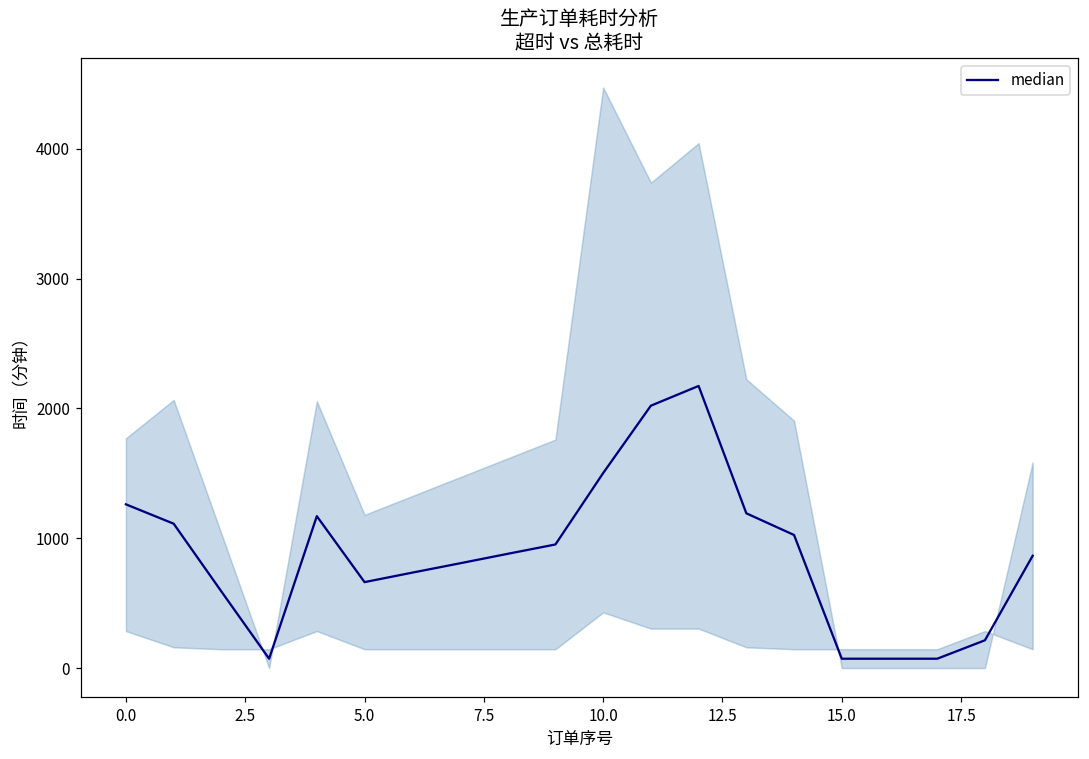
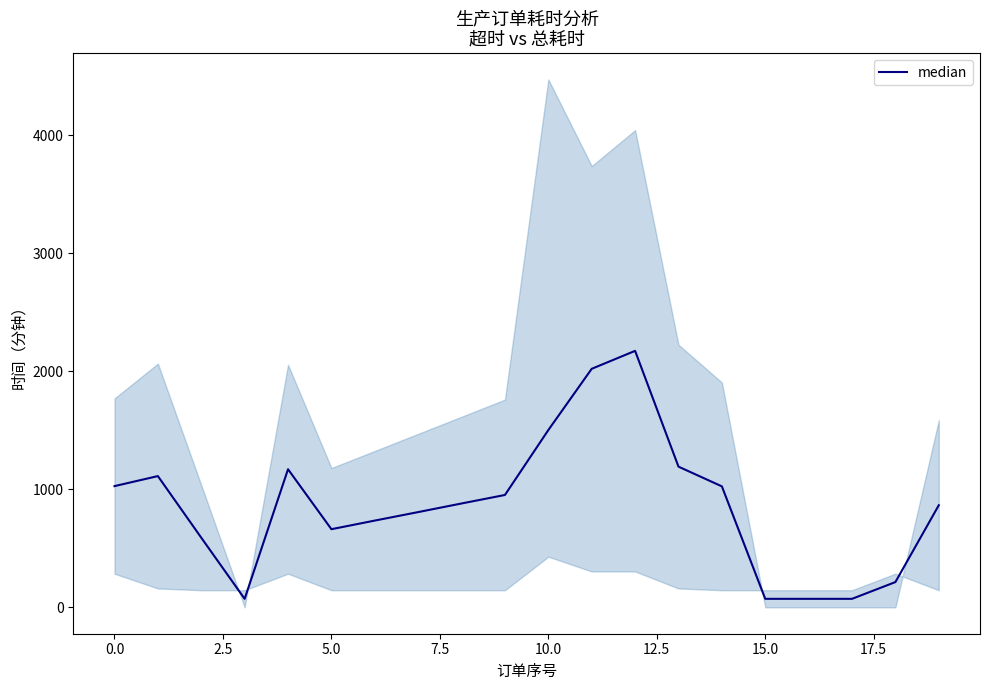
  {
    "median": {
-     "0.0": 1260,
+     "0.0": 1030,
      "5.0": 660,
      "10.0": 1500,
      "15.0": 70
    }
  }
